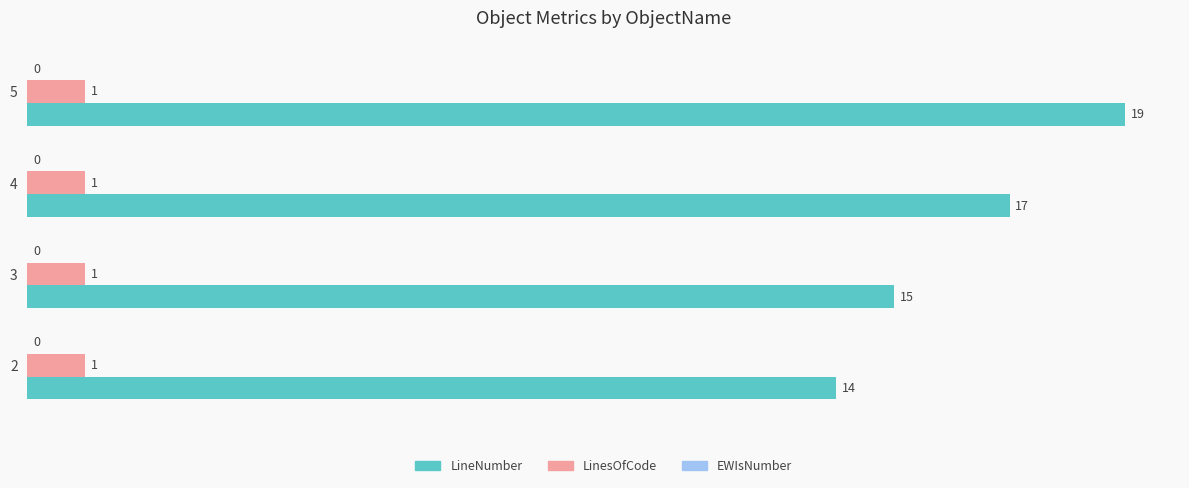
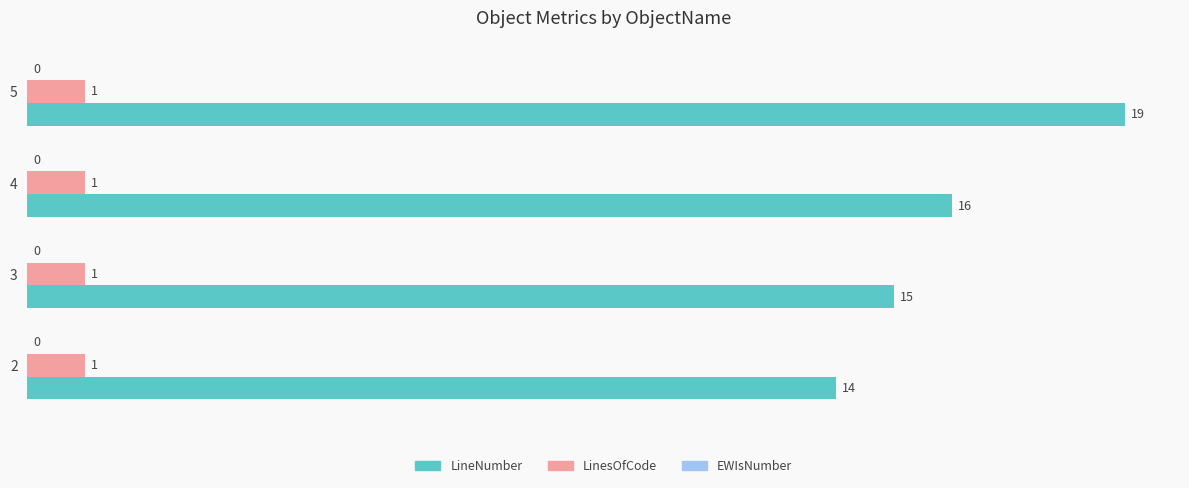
  {
    "LineNumber": {
      "5": 19,
-     "4": 17,
+     "4": 16,
      "3": 15,
      "2": 14
    },
    "LinesOfCode": {
      "5": 1,
      "4": 1,
      "3": 1,
      "2": 1
    },
    "EWIsNumber": {
      "5": 0,
      "4": 0,
      "3": 0,
      "2": 0
    }
  }
